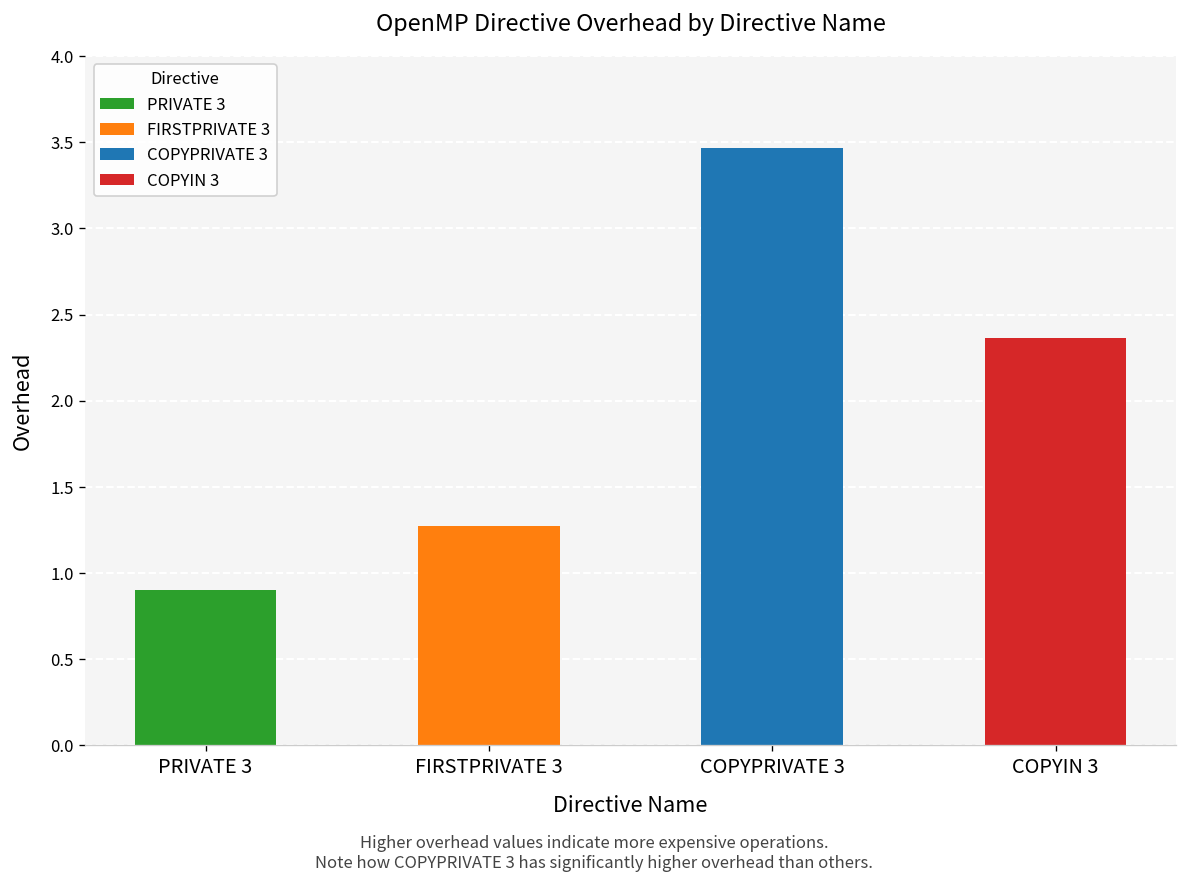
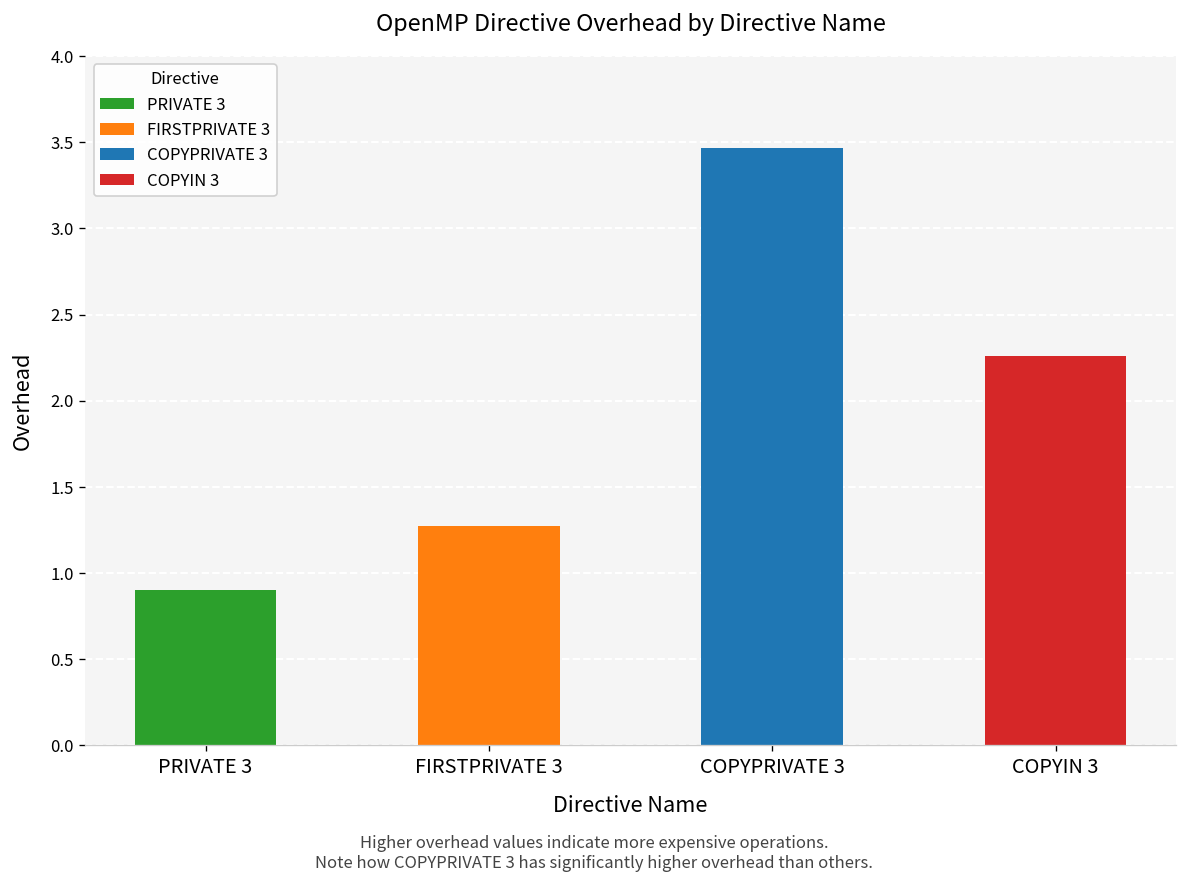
  {
    "PRIVATE 3": 0.90,
    "FIRSTPRIVATE 3": 1.27,
    "COPYPRIVATE 3": 3.47,
-   "COPYIN 3": 2.36
+   "COPYIN 3": 2.26
  }
